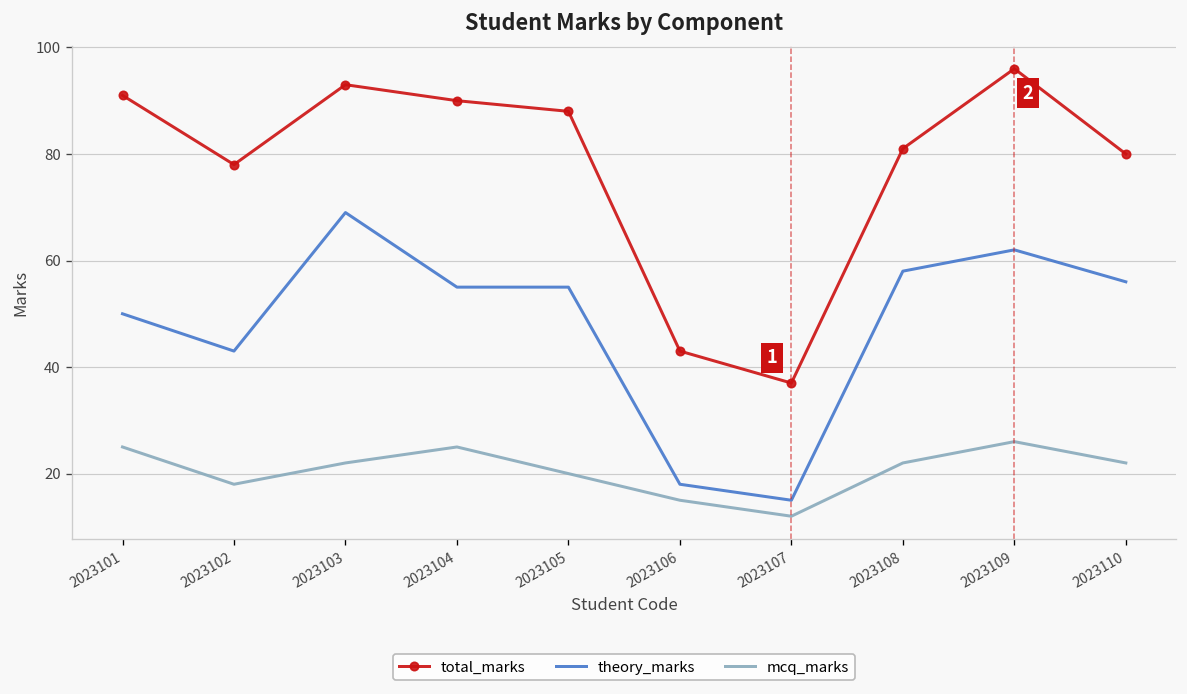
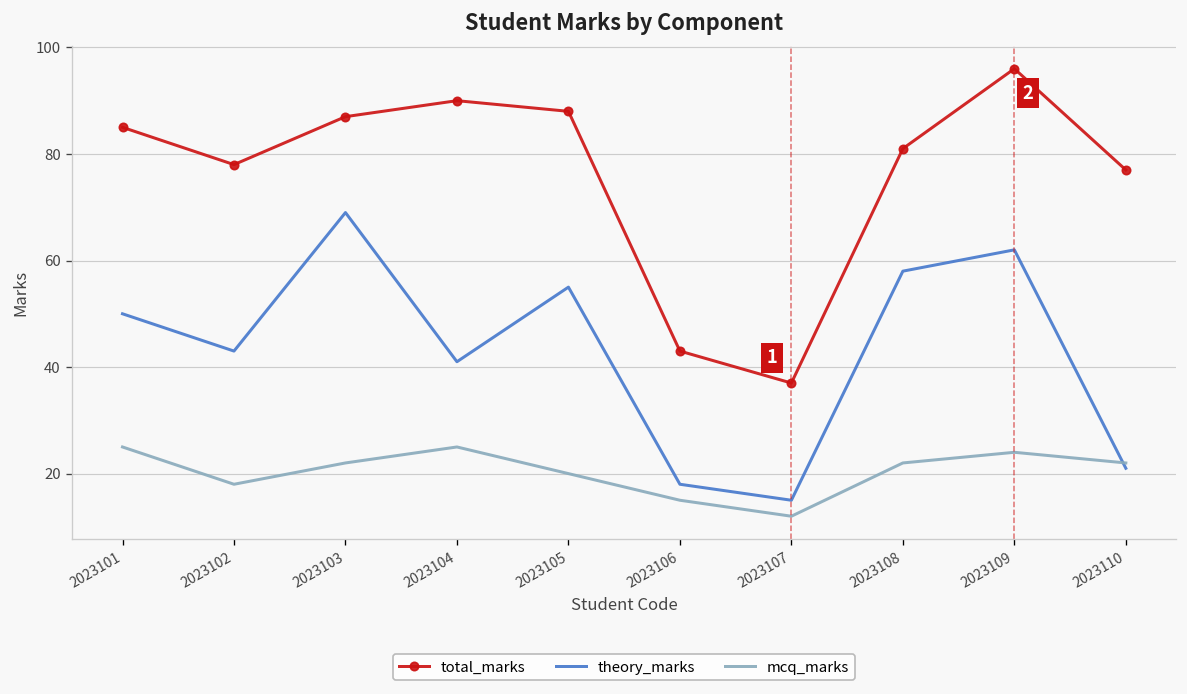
  {
    "total_marks": {
-     "2023101": 91,
+     "2023101": 85,
      "2023102": 78,
-     "2023103": 93,
+     "2023103": 87,
      "2023104": 90,
      "2023105": 88,
      "2023106": 43,
      "2023108": 81,
-     "2023110": 80
+     "2023110": 77
    },
    "theory_marks": {
      "2023101": 50,
      "2023102": 43,
      "2023103": 69,
-     "2023104": 55,
+     "2023104": 41,
      "2023105": 55,
      "2023106": 18,
      "2023107": 15,
      "2023108": 58,
      "2023109": 62,
-     "2023110": 56
+     "2023110": 21
    },
    "mcq_marks": {
      "2023101": 25,
      "2023102": 18,
      "2023103": 22,
      "2023104": 25,
      "2023105": 20,
      "2023106": 15,
      "2023107": 12,
      "2023108": 22,
-     "2023109": 26,
+     "2023109": 24,
      "2023110": 22
    }
  }
